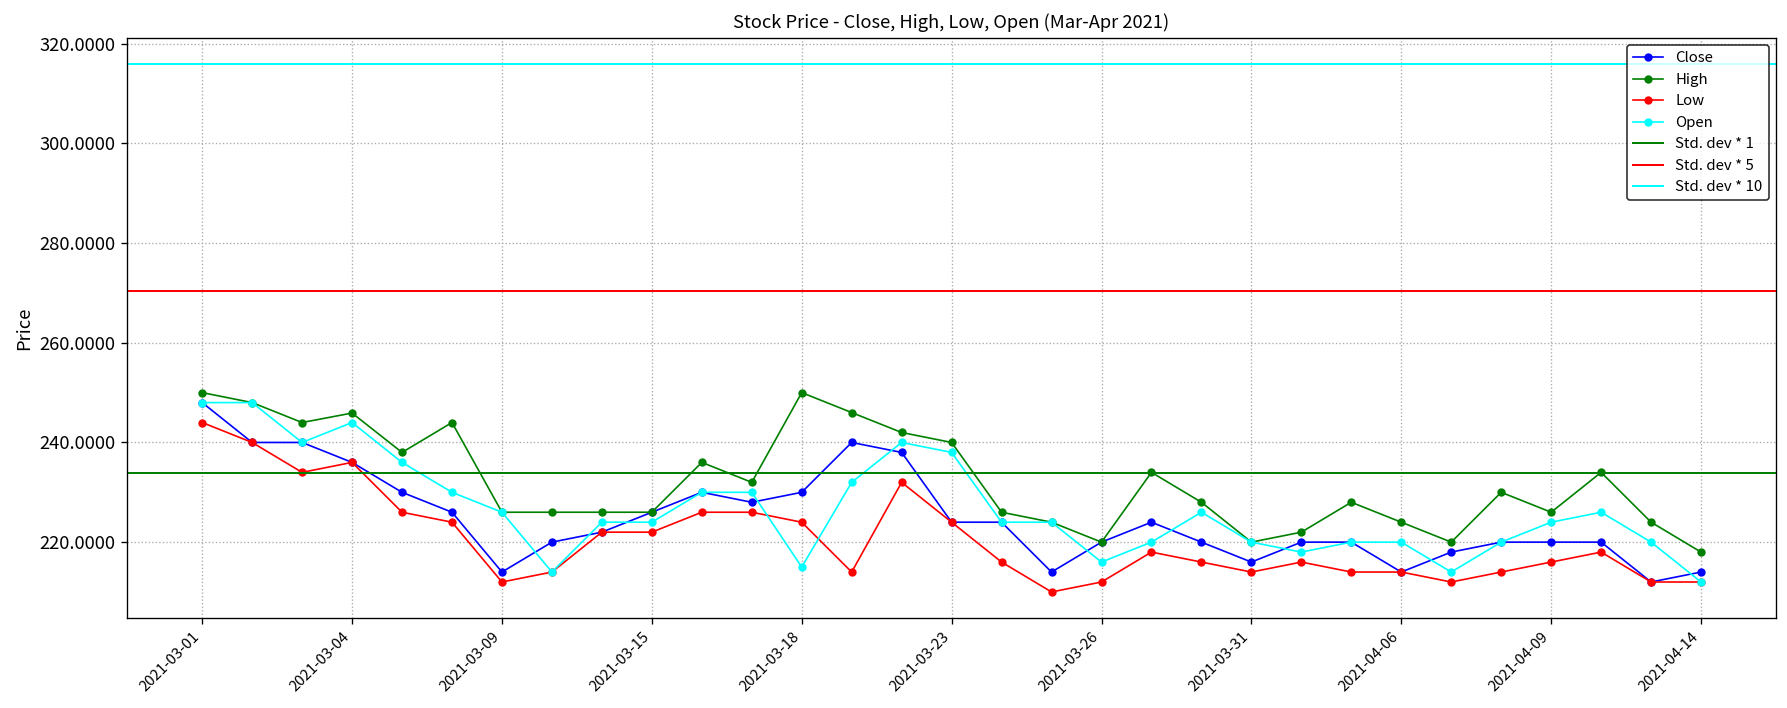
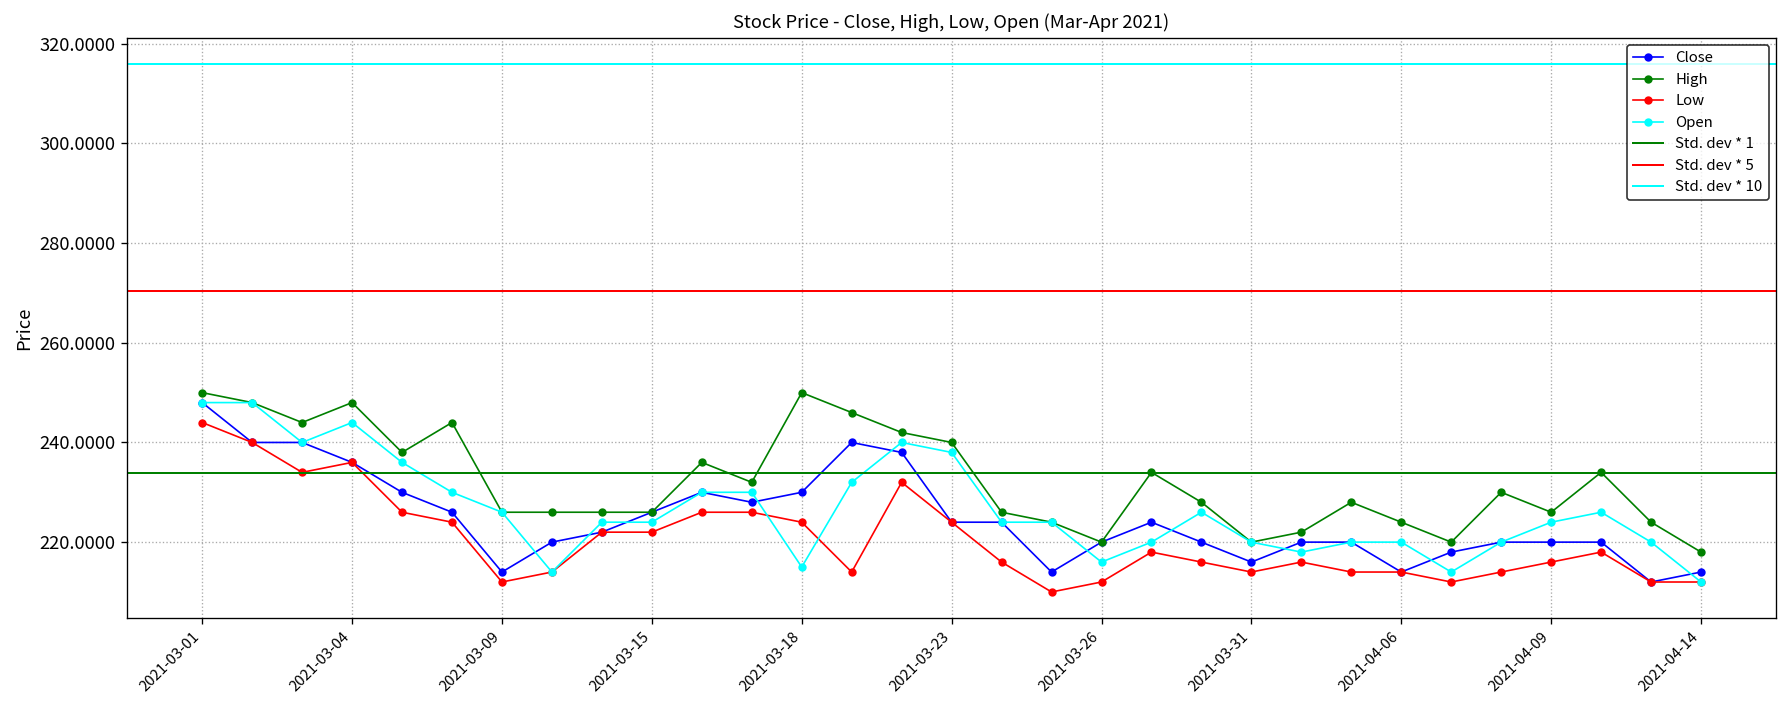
  {
    "Close": {
      "2021-03-09": 214,
      "2021-03-18": 230,
      "2021-03-31": 216,
      "2021-04-09": 220,
      "2021-04-14": 214
    },
    "High": {
      "2021-03-01": 250,
-     "2021-03-04": 246,
+     "2021-03-04": 248,
      "2021-03-18": 250,
      "2021-03-23": 240,
      "2021-04-06": 224,
      "2021-04-09": 226,
      "2021-04-14": 218
    },
    "Low": {
      "2021-03-01": 244,
      "2021-03-09": 212,
      "2021-03-15": 222,
      "2021-03-18": 224,
      "2021-03-26": 212,
      "2021-03-31": 214,
      "2021-04-09": 216
    },
    "Open": {
      "2021-03-04": 244,
      "2021-03-15": 224,
      "2021-03-18": 215,
      "2021-03-23": 238,
      "2021-03-26": 216,
      "2021-04-06": 220,
      "2021-04-09": 224
    }
  }
